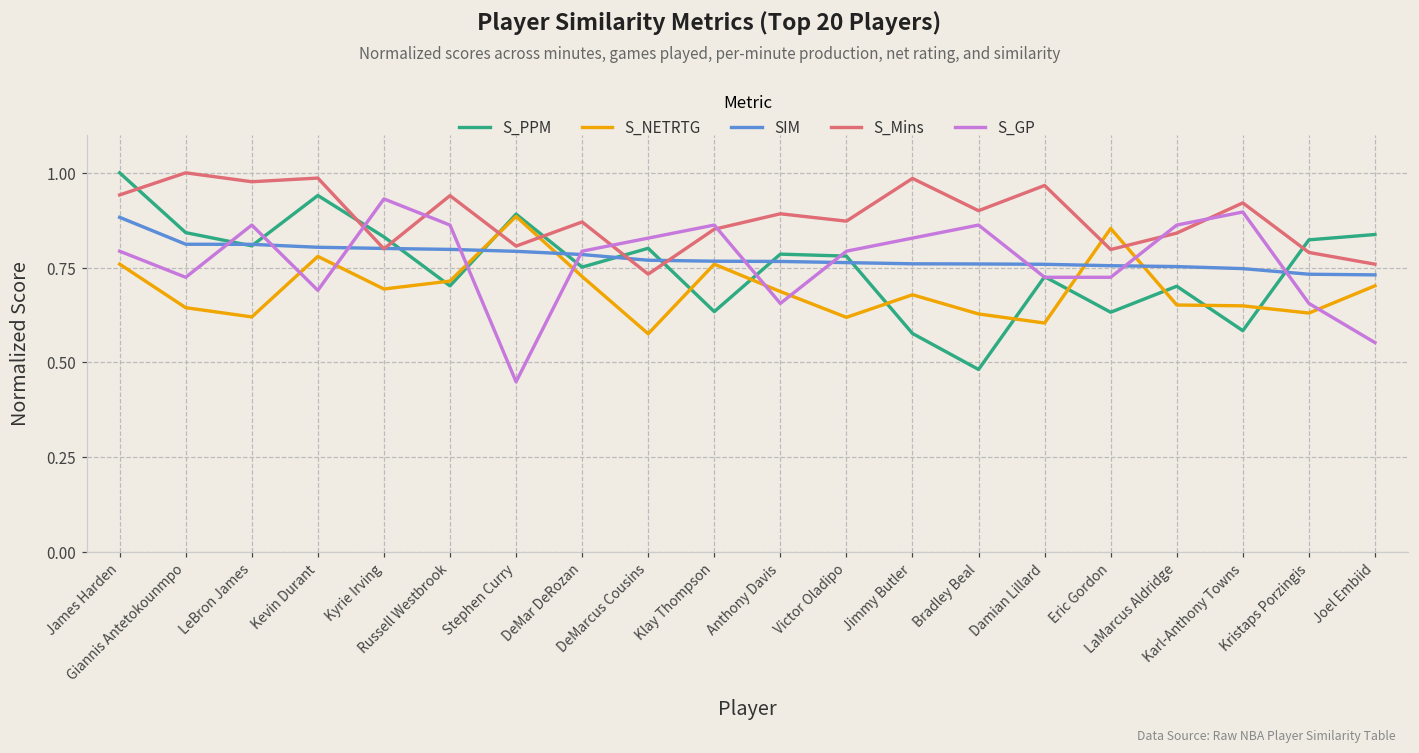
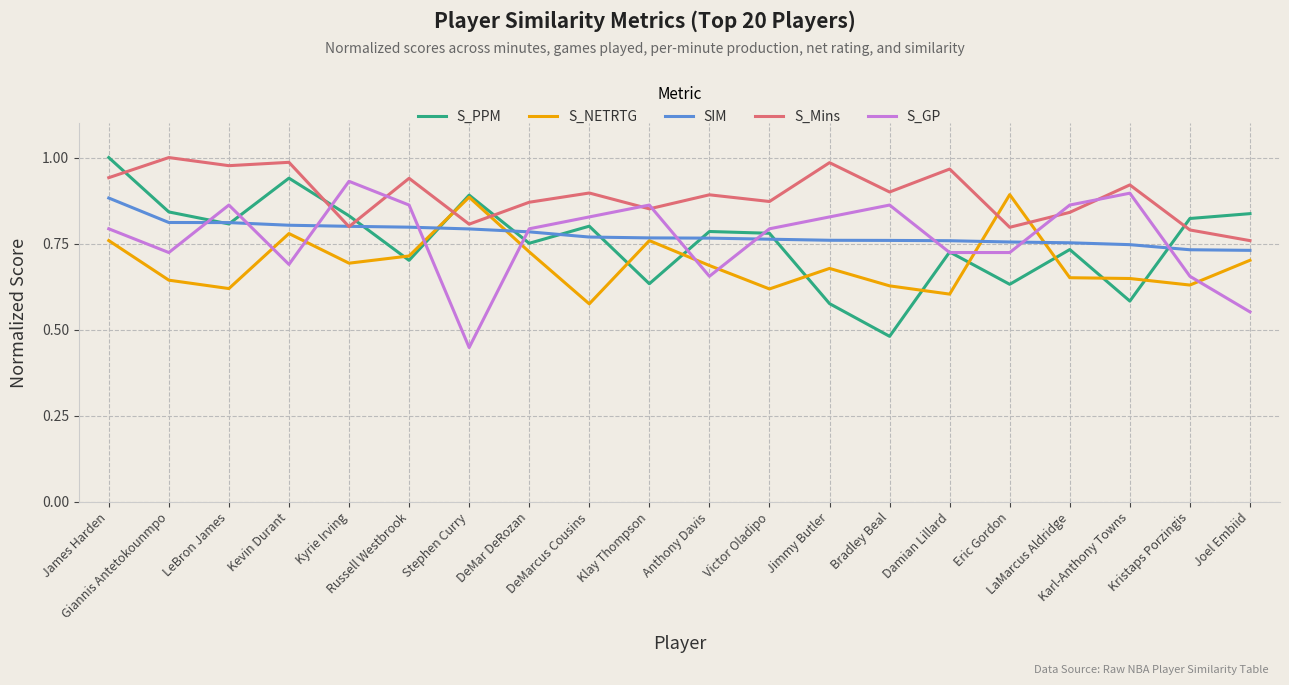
  {
    "S_PPM": {
      "James Harden": 1.00,
      "Giannis Antetokounmpo": 0.84,
      "Kevin Durant": 0.94,
      "Kyrie Irving": 0.83,
      "Russell Westbrook": 0.70,
      "DeMar DeRozan": 0.75,
      "DeMarcus Cousins": 0.80,
      "Klay Thompson": 0.63,
      "Anthony Davis": 0.79,
      "Victor Oladipo": 0.78,
      "Jimmy Butler": 0.58,
      "Bradley Beal": 0.48,
      "Eric Gordon": 0.63,
-     "LaMarcus Aldridge": 0.70,
+     "LaMarcus Aldridge": 0.73,
      "Karl-Anthony Towns": 0.58,
      "Kristaps Porzingis": 0.82,
      "Joel Embiid": 0.84
    },
    "S_NETRTG": {
      "James Harden": 0.76,
      "Giannis Antetokounmpo": 0.64,
      "LeBron James": 0.62,
      "Kevin Durant": 0.78,
      "Kyrie Irving": 0.69,
      "Russell Westbrook": 0.71,
      "DeMar DeRozan": 0.73,
      "DeMarcus Cousins": 0.58,
      "Klay Thompson": 0.76,
      "Anthony Davis": 0.69,
      "Victor Oladipo": 0.62,
      "Jimmy Butler": 0.68,
      "Bradley Beal": 0.63,
      "Damian Lillard": 0.60,
-     "Eric Gordon": 0.85,
+     "Eric Gordon": 0.89,
      "LaMarcus Aldridge": 0.65,
      "Karl-Anthony Towns": 0.65,
      "Kristaps Porzingis": 0.63,
      "Joel Embiid": 0.70
    },
    "SIM": {
      "James Harden": 0.88,
      "Giannis Antetokounmpo": 0.81,
      "Kevin Durant": 0.80,
      "Russell Westbrook": 0.80,
      "Stephen Curry": 0.79,
      "DeMar DeRozan": 0.78,
      "DeMarcus Cousins": 0.77,
      "Klay Thompson": 0.77,
      "Anthony Davis": 0.77,
      "Victor Oladipo": 0.76,
      "Jimmy Butler": 0.76,
      "Bradley Beal": 0.76,
      "Damian Lillard": 0.76,
      "Eric Gordon": 0.75,
      "LaMarcus Aldridge": 0.75,
      "Karl-Anthony Towns": 0.75,
      "Kristaps Porzingis": 0.73,
      "Joel Embiid": 0.73
    },
    "S_Mins": {
      "James Harden": 0.94,
      "Giannis Antetokounmpo": 1.00,
      "LeBron James": 0.98,
      "Kevin Durant": 0.99,
      "Russell Westbrook": 0.94,
      "Stephen Curry": 0.81,
      "DeMar DeRozan": 0.87,
-     "DeMarcus Cousins": 0.73,
+     "DeMarcus Cousins": 0.90,
      "Klay Thompson": 0.85,
      "Anthony Davis": 0.89,
      "Victor Oladipo": 0.87,
      "Jimmy Butler": 0.99,
      "Bradley Beal": 0.90,
      "Damian Lillard": 0.97,
      "Eric Gordon": 0.80,
      "LaMarcus Aldridge": 0.84,
      "Karl-Anthony Towns": 0.92,
      "Kristaps Porzingis": 0.79,
      "Joel Embiid": 0.76
    },
    "S_GP": {
      "James Harden": 0.79,
      "Giannis Antetokounmpo": 0.72,
      "LeBron James": 0.86,
      "Kevin Durant": 0.69,
      "Kyrie Irving": 0.93,
      "Russell Westbrook": 0.86,
      "Stephen Curry": 0.45,
      "DeMar DeRozan": 0.79,
      "DeMarcus Cousins": 0.83,
      "Klay Thompson": 0.86,
      "Anthony Davis": 0.66,
      "Victor Oladipo": 0.79,
      "Jimmy Butler": 0.83,
      "Bradley Beal": 0.86,
      "Eric Gordon": 0.72,
      "LaMarcus Aldridge": 0.86,
      "Karl-Anthony Towns": 0.90,
      "Kristaps Porzingis": 0.66,
      "Joel Embiid": 0.55
    }
  }
